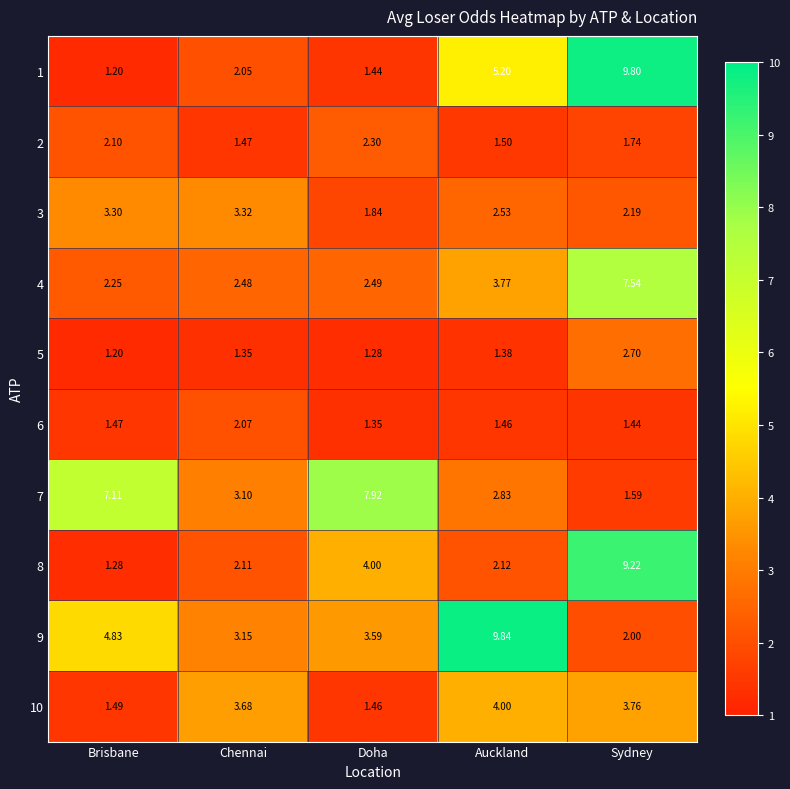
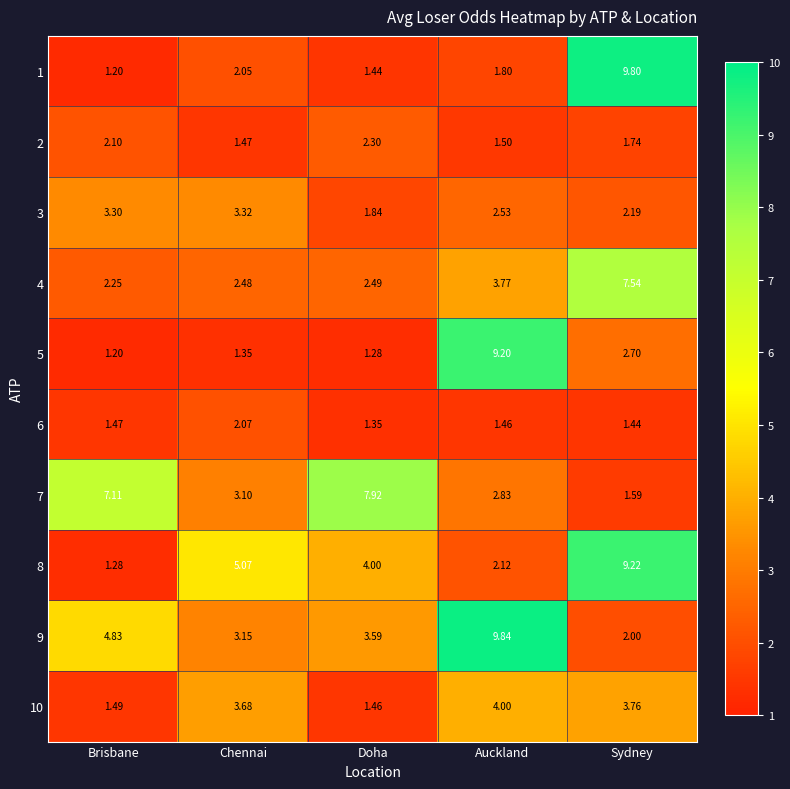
  {
    "1": {
      "Brisbane": 1.20,
      "Chennai": 2.05,
      "Doha": 1.44,
-     "Auckland": 5.20,
+     "Auckland": 1.80,
      "Sydney": 9.80
    },
    "2": {
      "Brisbane": 2.10,
      "Chennai": 1.47,
      "Doha": 2.30,
      "Auckland": 1.50,
      "Sydney": 1.74
    },
    "3": {
      "Brisbane": 3.30,
      "Chennai": 3.32,
      "Doha": 1.84,
      "Auckland": 2.53,
      "Sydney": 2.19
    },
    "4": {
      "Brisbane": 2.25,
      "Chennai": 2.48,
      "Doha": 2.49,
      "Auckland": 3.77,
      "Sydney": 7.54
    },
    "5": {
      "Brisbane": 1.20,
      "Chennai": 1.35,
      "Doha": 1.28,
-     "Auckland": 1.38,
+     "Auckland": 9.20,
      "Sydney": 2.70
    },
    "6": {
      "Brisbane": 1.47,
      "Chennai": 2.07,
      "Doha": 1.35,
      "Auckland": 1.46,
      "Sydney": 1.44
    },
    "7": {
      "Brisbane": 7.11,
      "Chennai": 3.10,
      "Doha": 7.92,
      "Auckland": 2.83,
      "Sydney": 1.59
    },
    "8": {
      "Brisbane": 1.28,
-     "Chennai": 2.11,
+     "Chennai": 5.07,
      "Doha": 4.00,
      "Auckland": 2.12,
      "Sydney": 9.22
    },
    "9": {
      "Brisbane": 4.83,
      "Chennai": 3.15,
      "Doha": 3.59,
      "Auckland": 9.84,
      "Sydney": 2.00
    },
    "10": {
      "Brisbane": 1.49,
      "Chennai": 3.68,
      "Doha": 1.46,
      "Auckland": 4.00,
      "Sydney": 3.76
    }
  }
